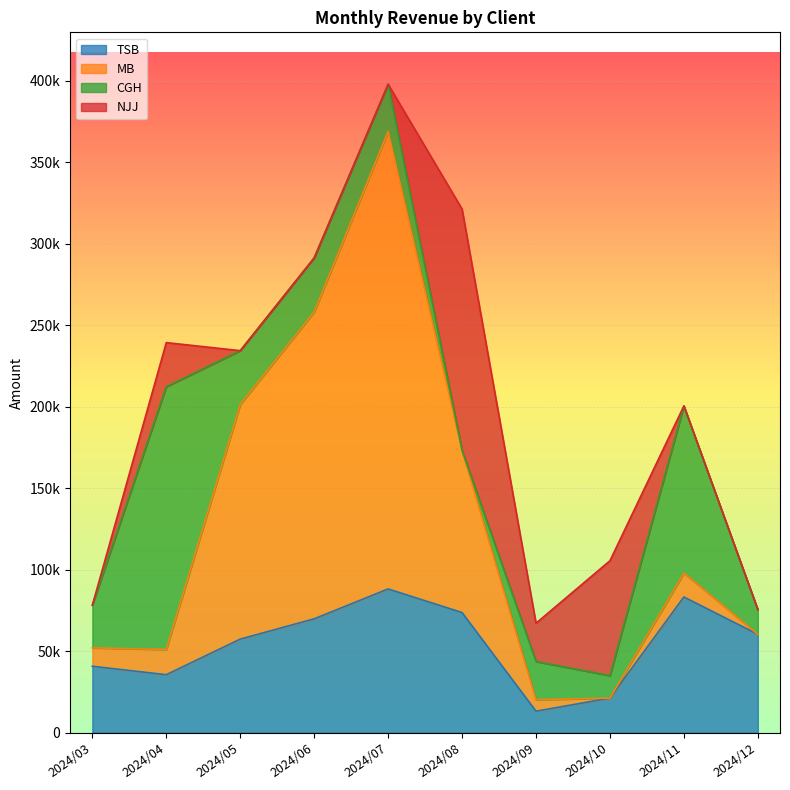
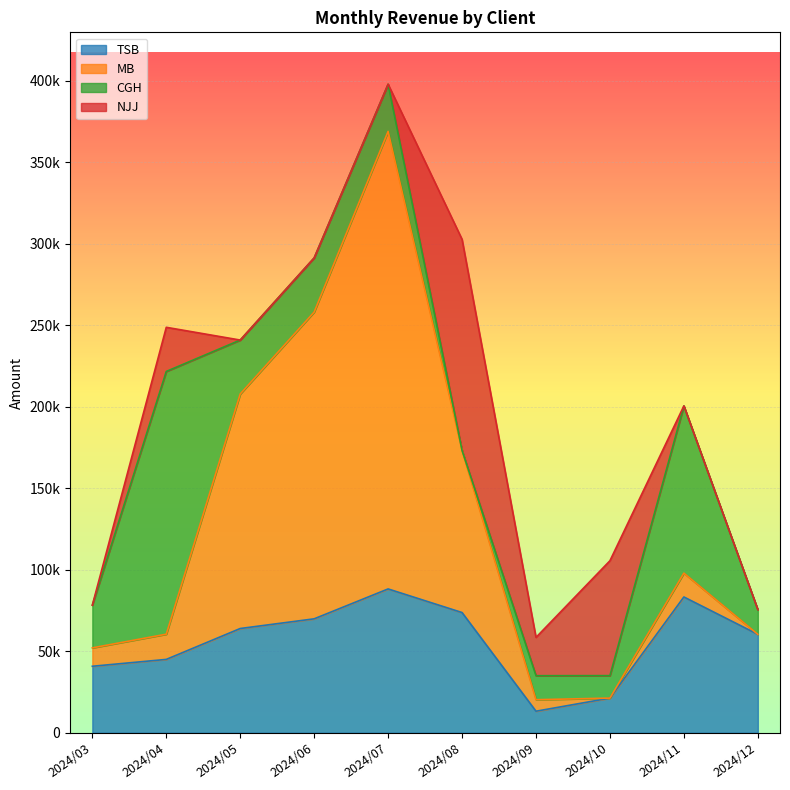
  {
    "TSB": {
      "2024/03": 41000,
-     "2024/04": 36000,
-     "2024/05": 57000,
+     "2024/04": 45000,
+     "2024/05": 64000,
      "2024/06": 70000,
      "2024/07": 88000,
      "2024/08": 74000,
      "2024/09": 13000,
      "2024/11": 83000
    },
    "MB": {
      "2024/03": 11000,
      "2024/04": 15000,
      "2024/05": 144000,
      "2024/06": 188000,
      "2024/07": 281000,
      "2024/09": 7000,
      "2024/11": 15000
    },
    "CGH": {
      "2024/04": 161000,
-     "2024/09": 23000,
+     "2024/09": 15000,
      "2024/10": 14000
    },
    "NJJ": {
      "2024/04": 27000,
-     "2024/08": 148000,
+     "2024/08": 130000,
      "2024/09": 23000,
      "2024/10": 71000
    }
  }
